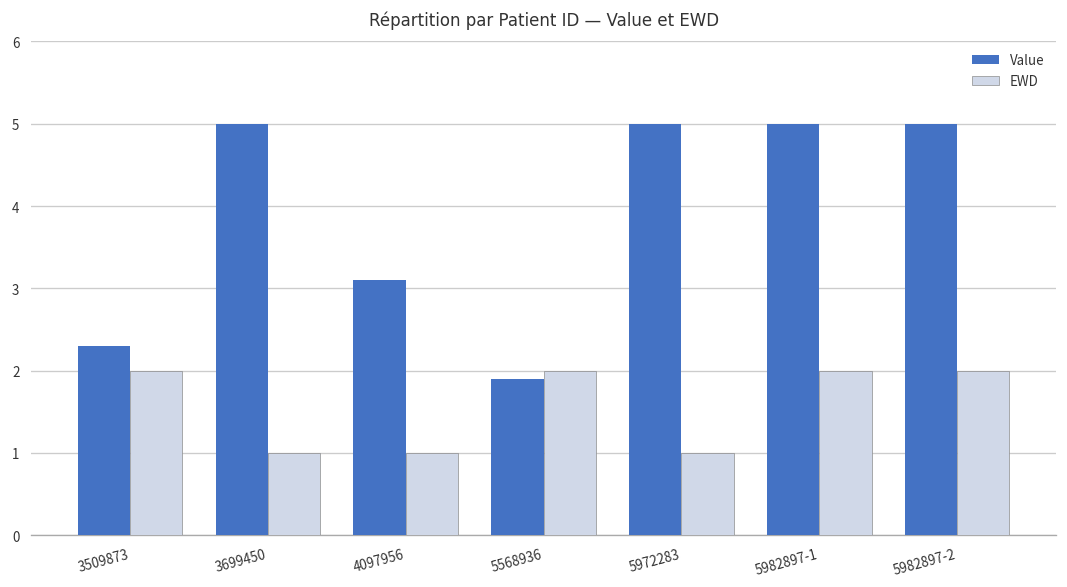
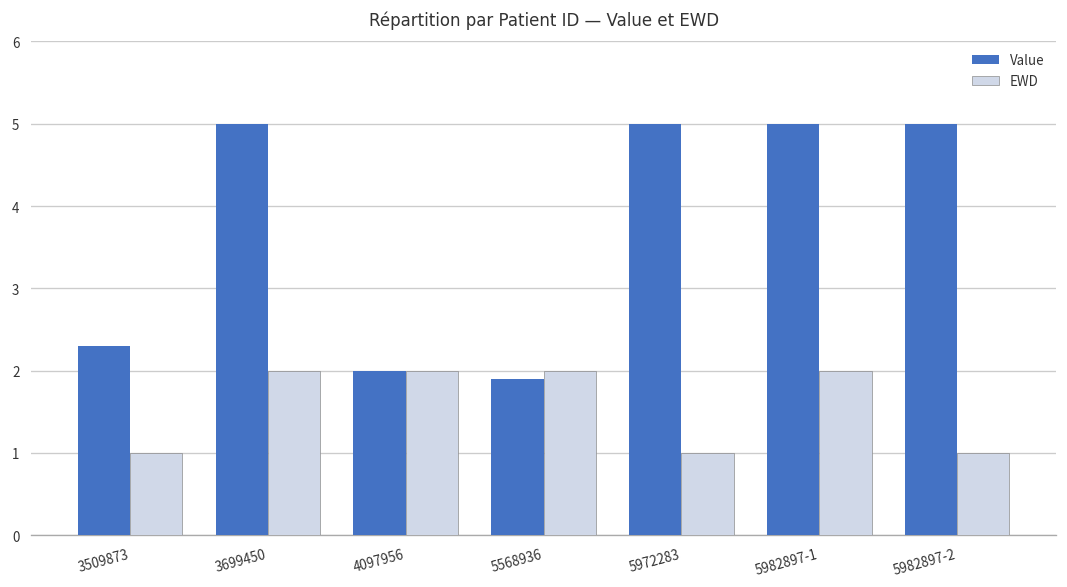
  {
    "Value": {
      "3509873": 2.3,
      "3699450": 5.0,
-     "4097956": 3.1,
+     "4097956": 2.0,
      "5568936": 1.9,
      "5972283": 5.0,
      "5982897-1": 5.0,
      "5982897-2": 5.0
    },
    "EWD": {
-     "3509873": 2,
-     "3699450": 1,
-     "4097956": 1,
+     "3509873": 1,
+     "3699450": 2,
+     "4097956": 2,
      "5568936": 2,
      "5972283": 1,
      "5982897-1": 2,
-     "5982897-2": 2
+     "5982897-2": 1
    }
  }
